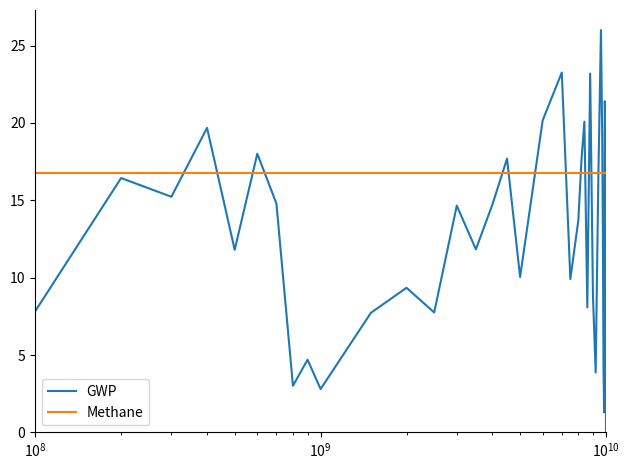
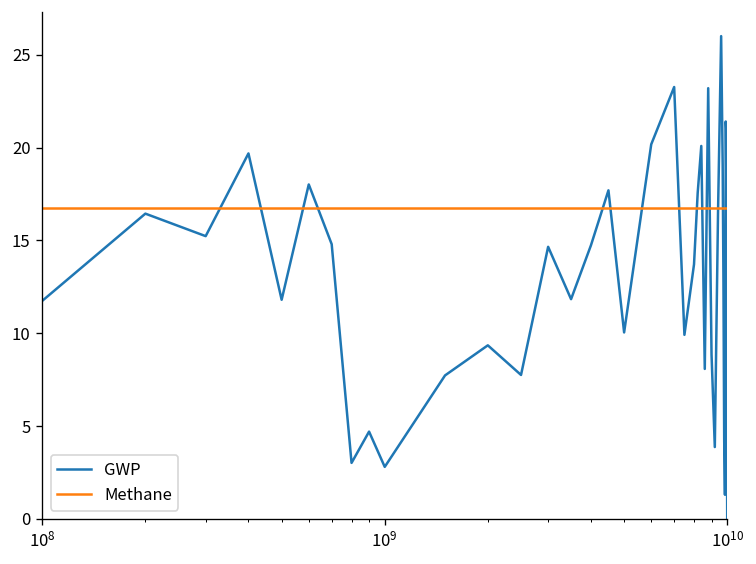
  {
    "GWP": {
-     "10^8": 7.8,
+     "10^8": 11.7,
      "10^9": 2.8,
      "10^10": 0.0
    },
    "Methane": {
      "10^8": 16.8,
      "10^9": 16.8,
      "10^10": 16.8
    }
  }
